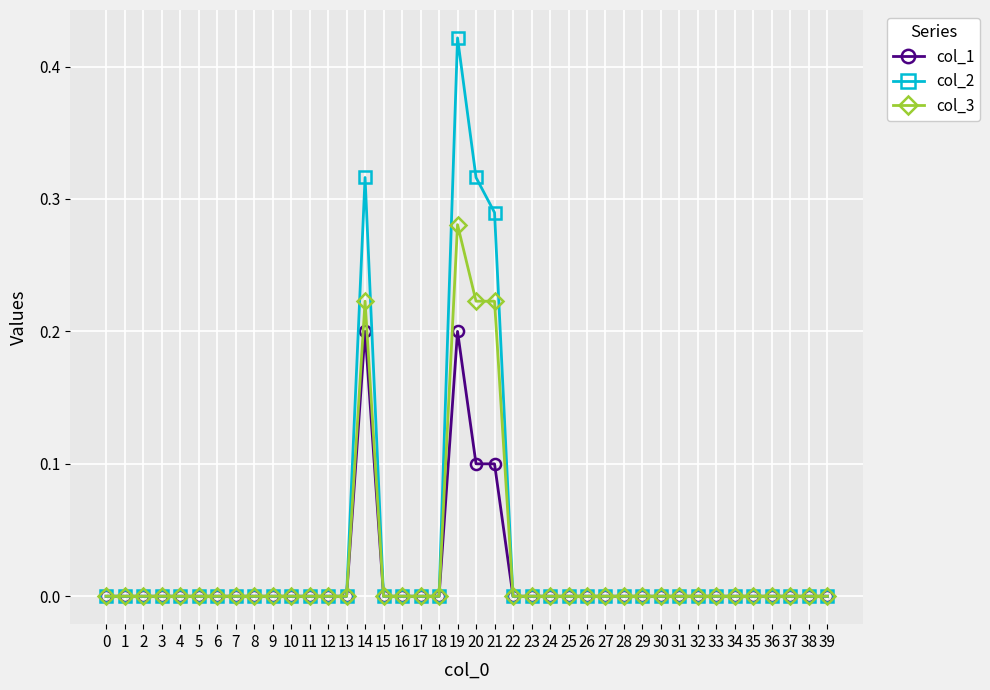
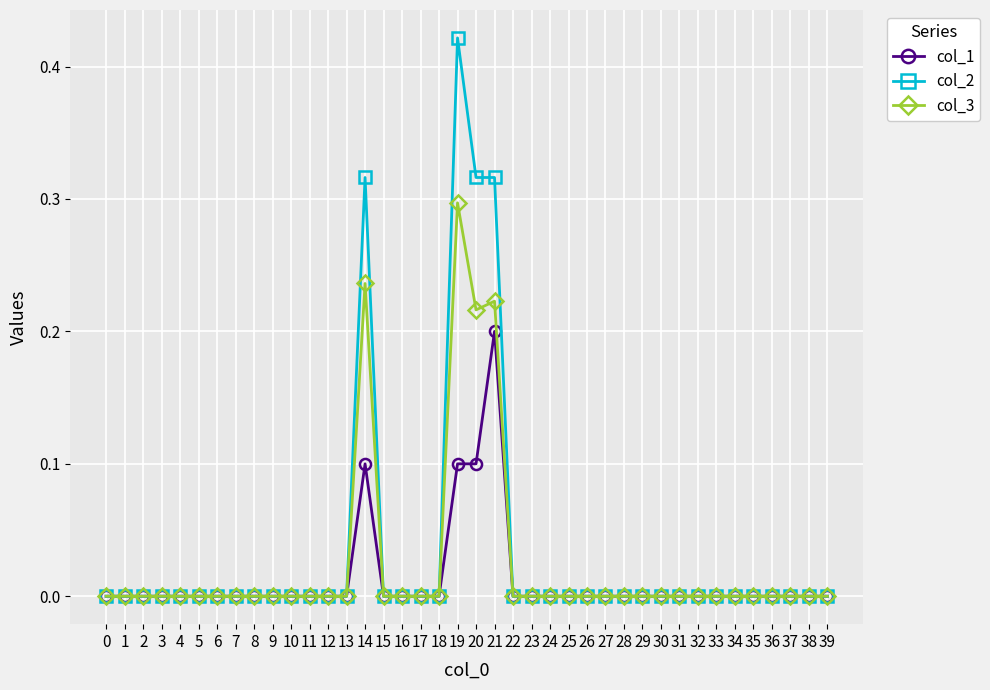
  {
    "col_1": {
-     "14": 0.2,
-     "19": 0.2,
+     "14": 0.1,
+     "19": 0.1,
      "20": 0.1,
-     "21": 0.1
+     "21": 0.2
    },
    "col_2": {
      "14": 0.316,
      "19": 0.422,
      "20": 0.316,
-     "21": 0.290
+     "21": 0.316
    },
    "col_3": {
-     "14": 0.223,
-     "19": 0.281,
-     "20": 0.223,
+     "14": 0.236,
+     "19": 0.297,
+     "20": 0.216,
      "21": 0.223
    }
  }
